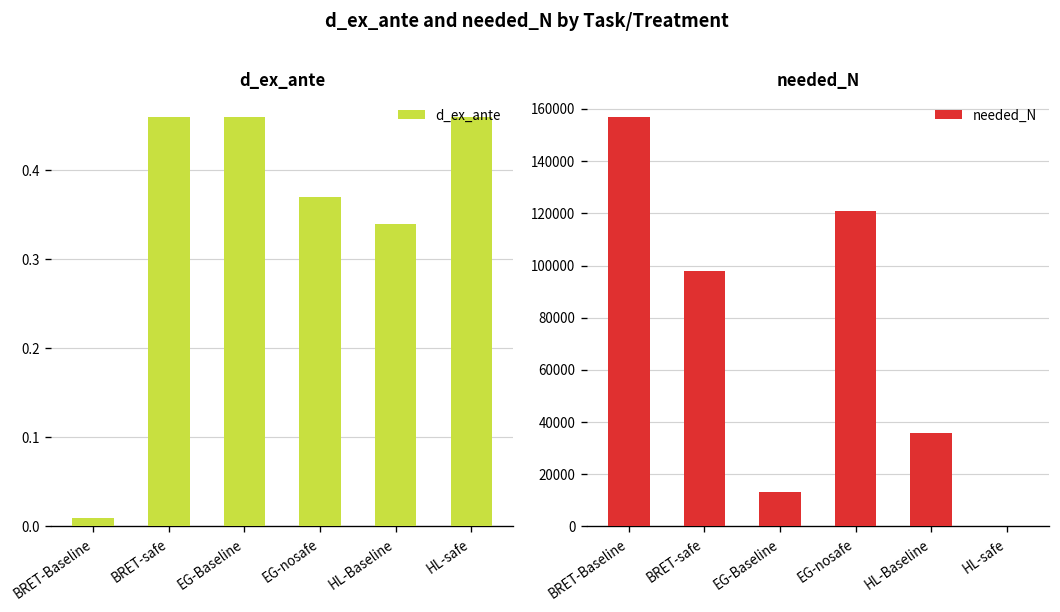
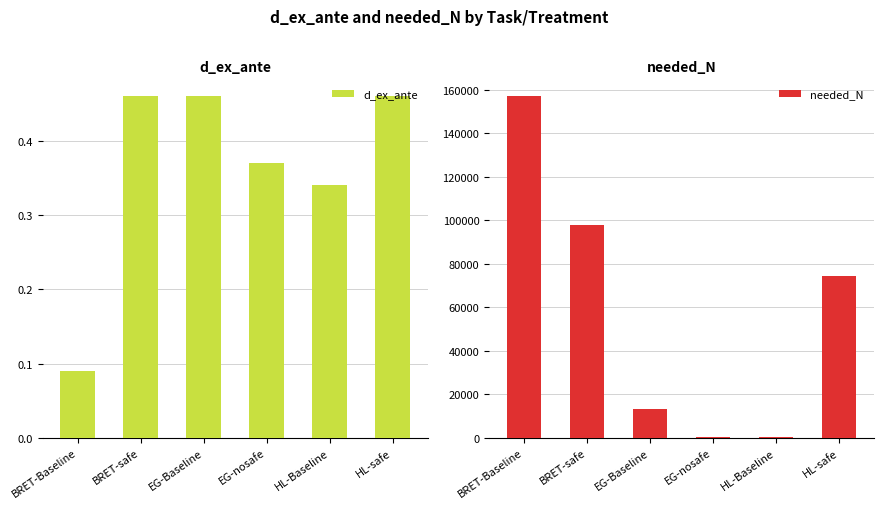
  {
    "d_ex_ante": {
-     "BRET-Baseline": 0.01,
+     "BRET-Baseline": 0.09,
      "BRET-safe": 0.46,
      "EG-Baseline": 0.46,
      "EG-nosafe": 0.37,
      "HL-Baseline": 0.34,
      "HL-safe": 0.46
    },
    "needed_N": {
      "BRET-Baseline": 157000,
      "BRET-safe": 98000,
      "EG-Baseline": 13000,
-     "EG-nosafe": 121000,
-     "HL-Baseline": 36000,
-     "HL-safe": 0
+     "EG-nosafe": 1000,
+     "HL-Baseline": 1000,
+     "HL-safe": 74000
    }
  }
